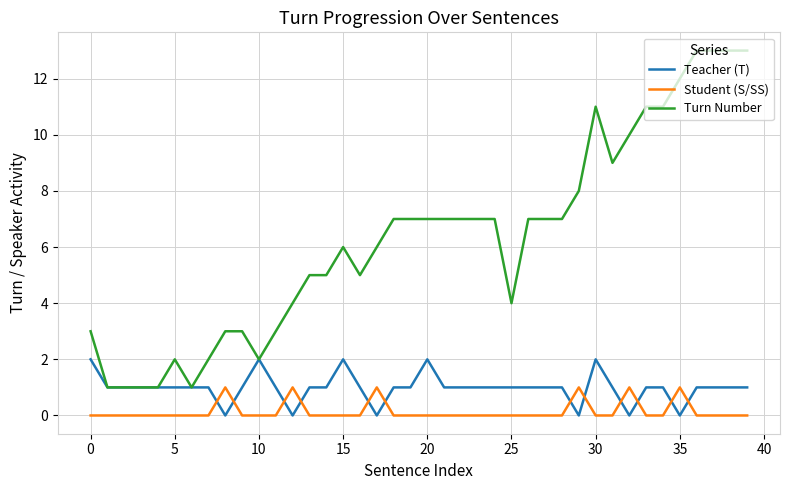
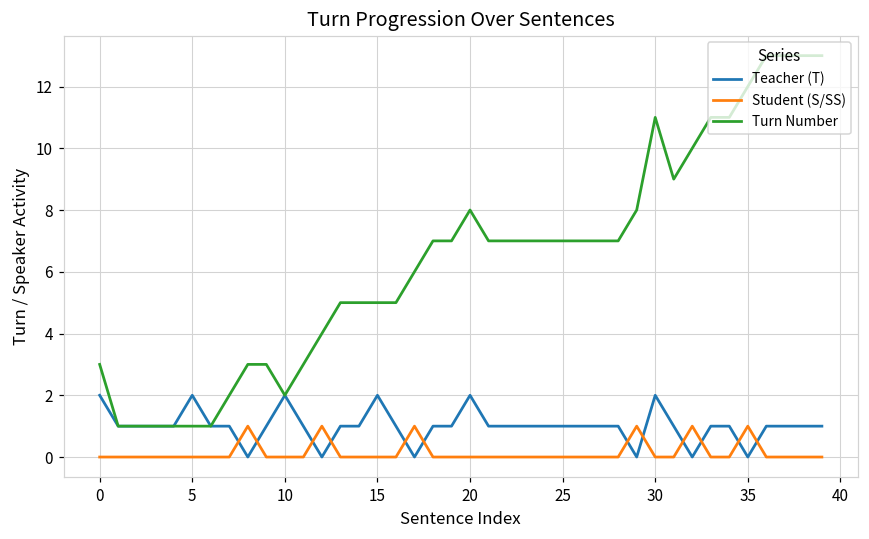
  {
    "Teacher (T)": {
      "0": 2,
-     "5": 1,
+     "5": 2,
      "15": 2,
      "20": 2,
      "25": 1,
      "30": 2,
      "35": 0
    },
    "Student (S/SS)": {
      "0": 0,
      "5": 0,
      "10": 0,
      "15": 0,
      "20": 0,
      "25": 0,
      "30": 0,
      "35": 1
    },
    "Turn Number": {
      "0": 3,
-     "5": 2,
-     "15": 6,
-     "20": 7,
-     "25": 4,
+     "5": 1,
+     "15": 5,
+     "20": 8,
+     "25": 7,
      "30": 11
    }
  }
